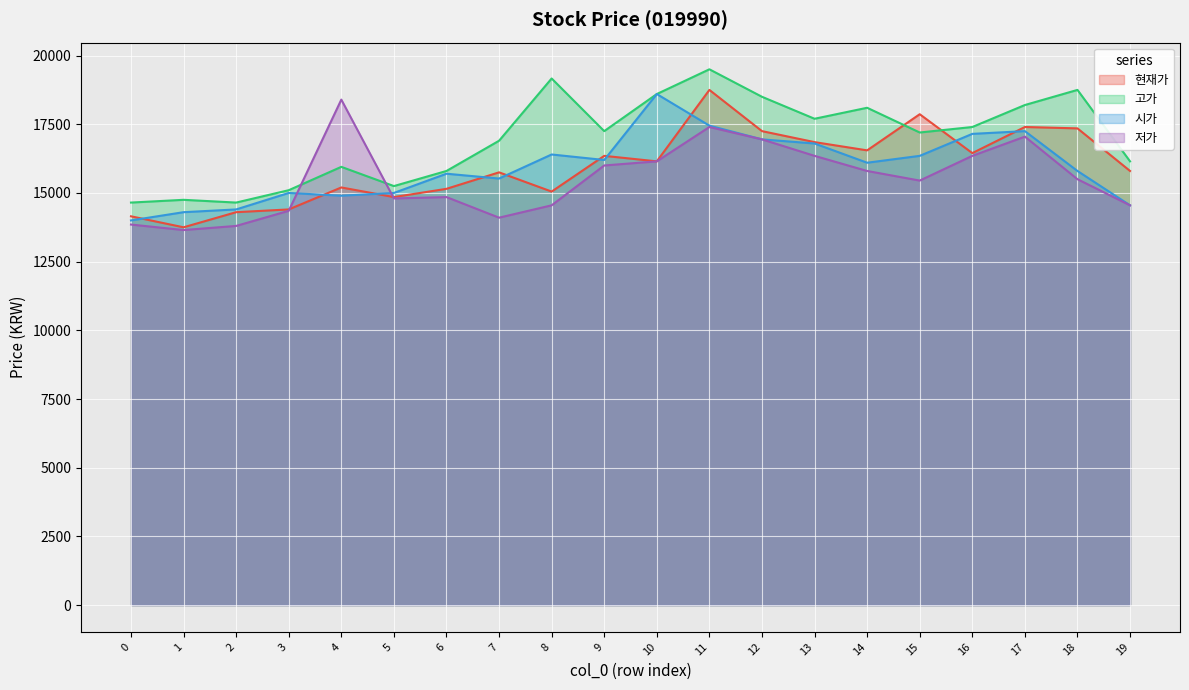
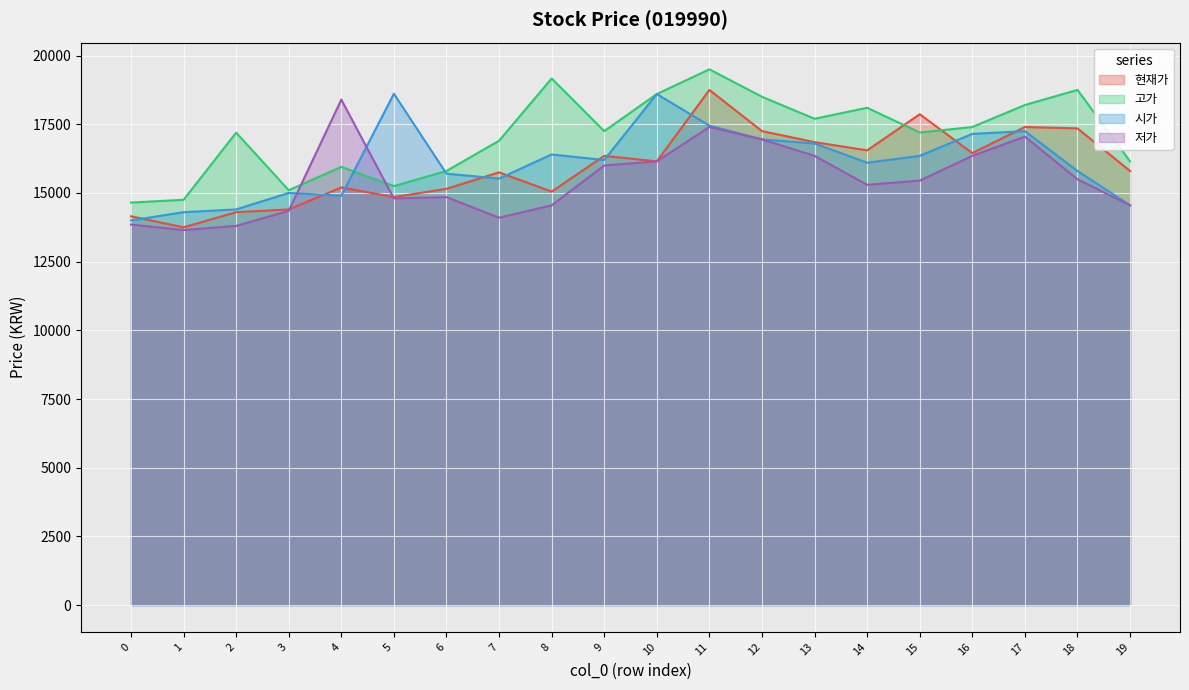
  {
    "현재가": {
      "0": 14200,
      "1": 13800,
      "2": 14300,
      "4": 15200,
      "6": 15200,
      "7": 15800,
      "8": 15100,
      "9": 16400,
      "11": 18800,
      "12": 17300,
      "14": 16600,
      "15": 17900,
      "16": 16500,
      "17": 17400,
      "18": 17400,
      "19": 15800
    },
    "고가": {
      "0": 14700,
      "1": 14800,
-     "2": 14700,
+     "2": 17200,
      "3": 15100,
      "4": 16000,
      "5": 15300,
      "6": 15800,
      "7": 16900,
      "8": 19200,
      "9": 17300,
      "11": 19500,
      "12": 18500,
      "13": 17700,
      "14": 18100,
      "15": 17200,
      "16": 17400,
      "17": 18200,
      "18": 18800,
      "19": 16200
    },
    "시가": {
      "0": 14000,
      "1": 14300,
      "2": 14400,
      "3": 15000,
      "4": 14900,
-     "5": 15000,
+     "5": 18600,
      "6": 15700,
      "7": 15500,
      "8": 16400,
      "9": 16200,
      "14": 16100,
      "15": 16400,
      "16": 17200,
      "17": 17300,
      "18": 15800
    },
    "저가": {
      "0": 13900,
      "1": 13700,
      "2": 13800,
      "4": 18400,
      "6": 14900,
      "7": 14100,
      "8": 14600,
      "9": 16000,
      "13": 16400,
-     "14": 15800,
+     "14": 15300,
      "15": 15500,
      "16": 16400,
      "17": 17100,
      "18": 15500
    }
  }
